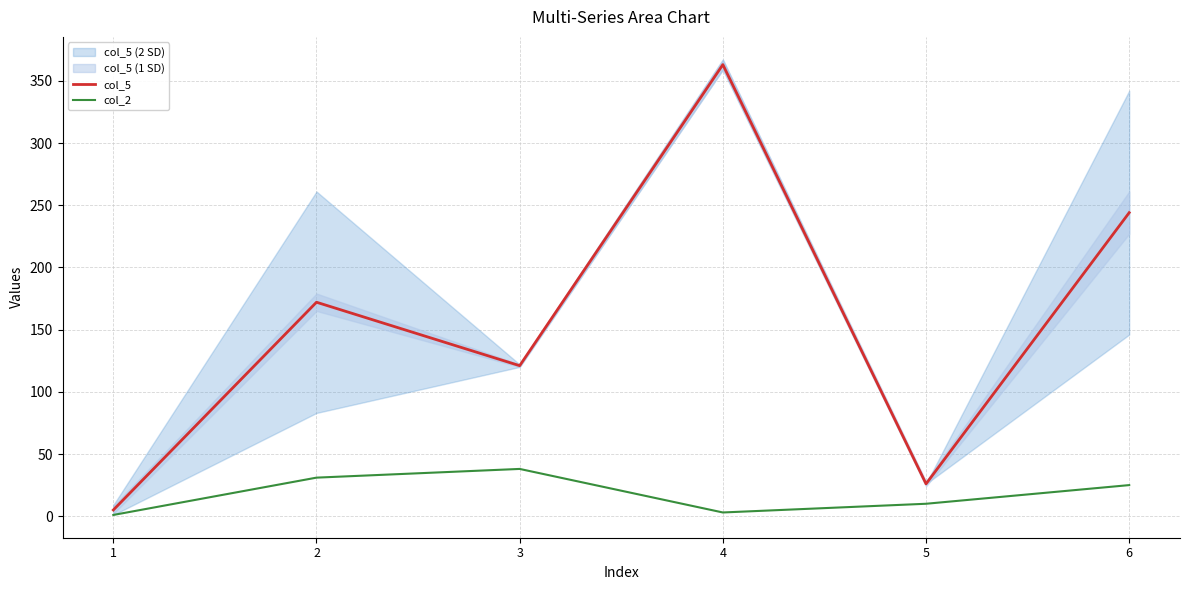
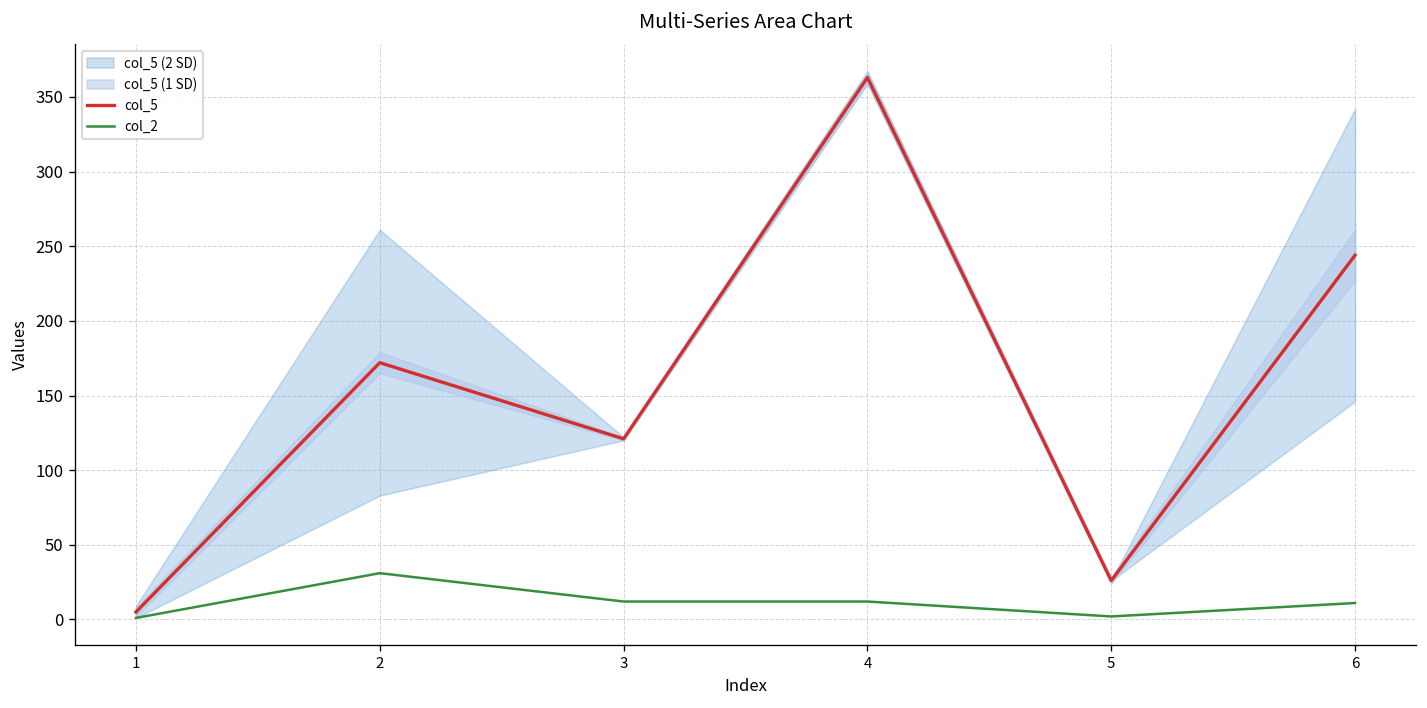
  {
    "col_5": {
      "1": 5,
      "2": 172,
      "4": 363,
      "6": 244
    },
    "col_2": {
      "1": 1,
      "2": 31,
-     "3": 38,
-     "4": 3,
-     "5": 10,
-     "6": 25
+     "3": 12,
+     "4": 12,
+     "5": 2,
+     "6": 11
    }
  }
